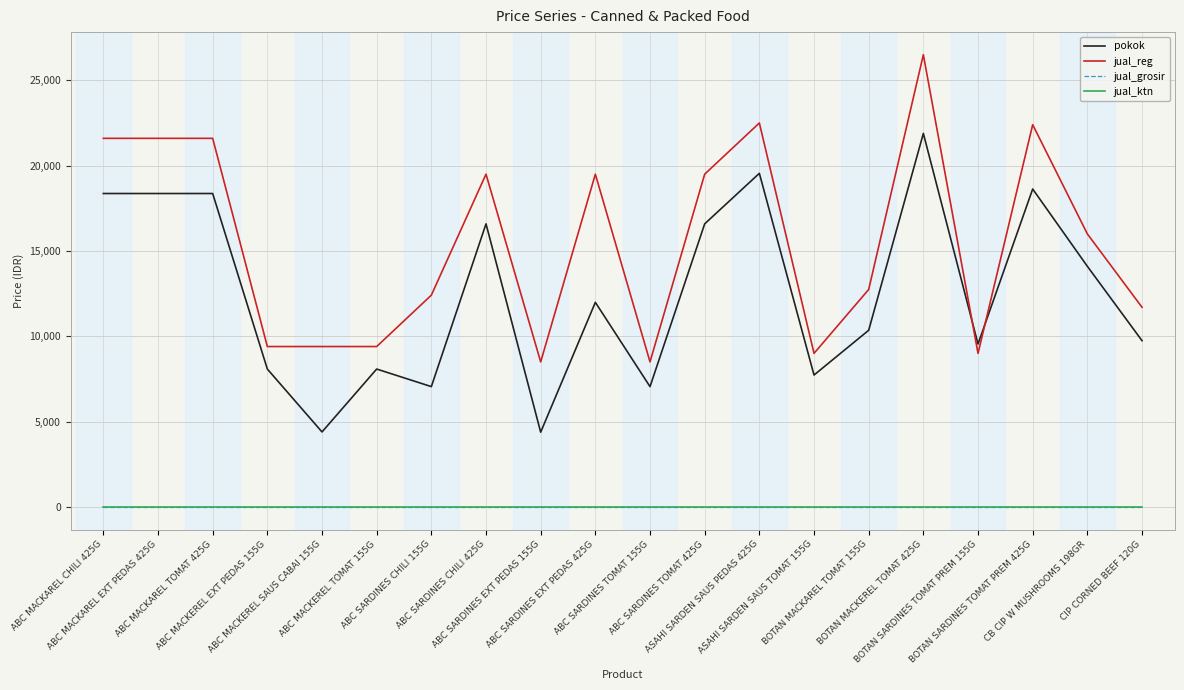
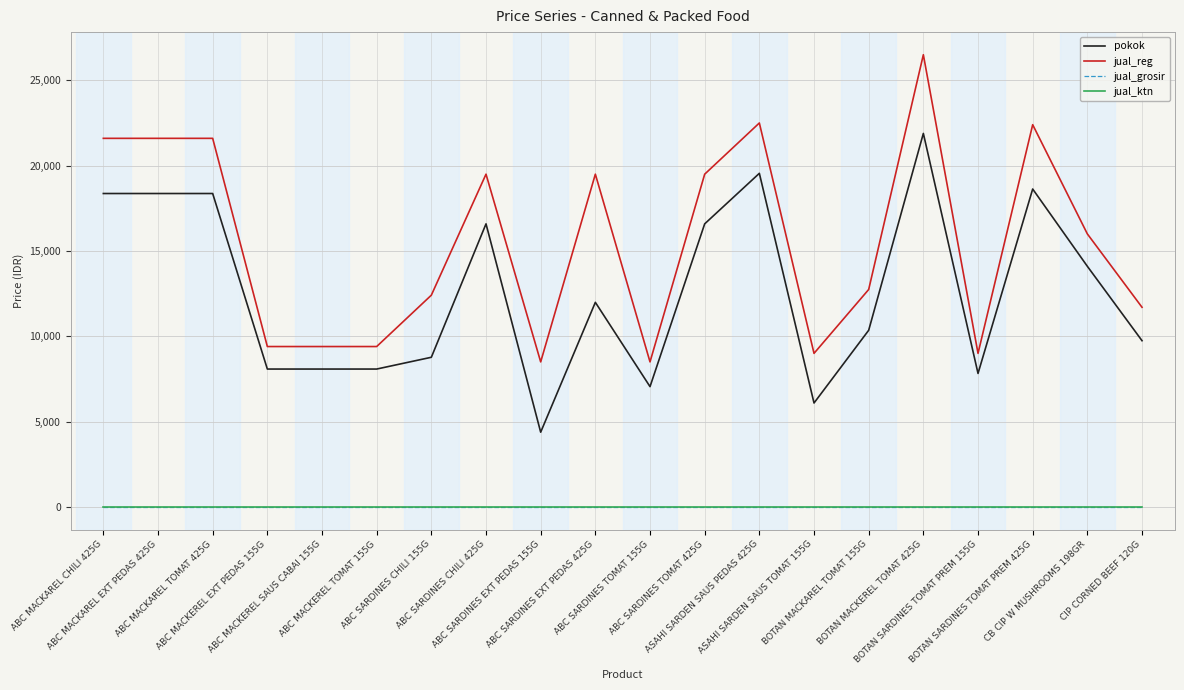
  {
    "pokok": {
      "ABC MACKAREL CHILI 425G": "18,400",
      "ABC MACKAREL EXT PEDAS 425G": "18,400",
      "ABC MACKAREL TOMAT 425G": "18,400",
      "ABC MACKEREL EXT PEDAS 155G": "8,100",
-     "ABC MACKEREL SAUS CABAI 155G": "4,400",
+     "ABC MACKEREL SAUS CABAI 155G": "8,100",
      "ABC MACKEREL TOMAT 155G": "8,100",
-     "ABC SARDINES CHILI 155G": "7,100",
+     "ABC SARDINES CHILI 155G": "8,800",
      "ABC SARDINES CHILI 425G": "16,600",
      "ABC SARDINES EXT PEDAS 155G": "4,400",
      "ABC SARDINES EXT PEDAS 425G": "12,000",
      "ABC SARDINES TOMAT 155G": "7,100",
      "ABC SARDINES TOMAT 425G": "16,600",
      "ASAHI SARDEN SAUS PEDAS 425G": "19,600",
-     "ASAHI SARDEN SAUS TOMAT 155G": "7,700",
+     "ASAHI SARDEN SAUS TOMAT 155G": "6,100",
      "BOTAN MACKAREL TOMAT 155G": "10,400",
      "BOTAN MACKEREL TOMAT 425G": "21,900",
-     "BOTAN SARDINES TOMAT PREM 155G": "9,500",
+     "BOTAN SARDINES TOMAT PREM 155G": "7,800",
      "BOTAN SARDINES TOMAT PREM 425G": "18,600",
      "CB CIP W MUSHROOMS 198GR": "14,100",
      "CIP CORNED BEEF 120G": "9,700"
    },
    "jual_reg": {
      "ABC MACKAREL CHILI 425G": "21,600",
      "ABC MACKAREL EXT PEDAS 425G": "21,600",
      "ABC MACKAREL TOMAT 425G": "21,600",
      "ABC MACKEREL EXT PEDAS 155G": "9,400",
      "ABC MACKEREL SAUS CABAI 155G": "9,400",
      "ABC MACKEREL TOMAT 155G": "9,400",
      "ABC SARDINES CHILI 155G": "12,400",
      "ABC SARDINES CHILI 425G": "19,500",
      "ABC SARDINES EXT PEDAS 155G": "8,500",
      "ABC SARDINES EXT PEDAS 425G": "19,500",
      "ABC SARDINES TOMAT 155G": "8,500",
      "ABC SARDINES TOMAT 425G": "19,500",
      "ASAHI SARDEN SAUS PEDAS 425G": "22,500",
      "ASAHI SARDEN SAUS TOMAT 155G": "9,000",
      "BOTAN MACKAREL TOMAT 155G": "12,700",
      "BOTAN MACKEREL TOMAT 425G": "26,500",
      "BOTAN SARDINES TOMAT PREM 155G": "9,000",
      "BOTAN SARDINES TOMAT PREM 425G": "22,400",
      "CB CIP W MUSHROOMS 198GR": "16,000",
      "CIP CORNED BEEF 120G": "11,700"
    },
    "jual_ktn": {
      "ABC MACKAREL CHILI 425G": "0",
      "ABC MACKAREL EXT PEDAS 425G": "0",
      "ABC MACKAREL TOMAT 425G": "0",
      "ABC MACKEREL EXT PEDAS 155G": "0",
      "ABC MACKEREL SAUS CABAI 155G": "0",
      "ABC MACKEREL TOMAT 155G": "0",
      "ABC SARDINES CHILI 155G": "0",
      "ABC SARDINES CHILI 425G": "0",
      "ABC SARDINES EXT PEDAS 155G": "0",
      "ABC SARDINES EXT PEDAS 425G": "0",
      "ABC SARDINES TOMAT 155G": "0",
      "ABC SARDINES TOMAT 425G": "0",
      "ASAHI SARDEN SAUS PEDAS 425G": "0",
      "ASAHI SARDEN SAUS TOMAT 155G": "0",
      "BOTAN MACKAREL TOMAT 155G": "0",
      "BOTAN MACKEREL TOMAT 425G": "0",
      "BOTAN SARDINES TOMAT PREM 155G": "0",
      "BOTAN SARDINES TOMAT PREM 425G": "0",
      "CB CIP W MUSHROOMS 198GR": "0",
      "CIP CORNED BEEF 120G": "0"
    }
  }
